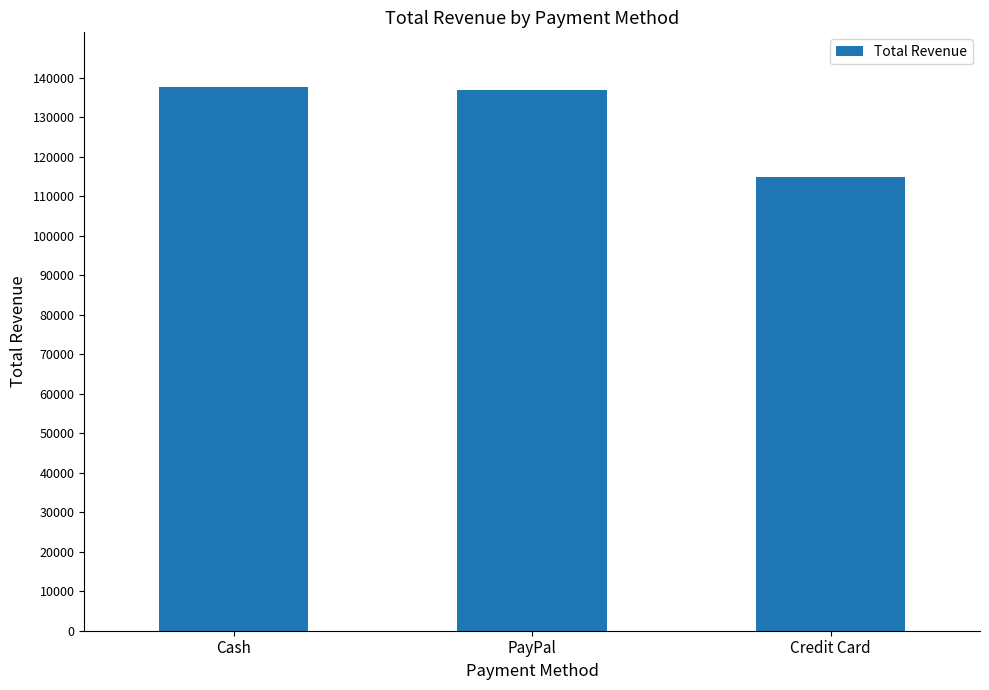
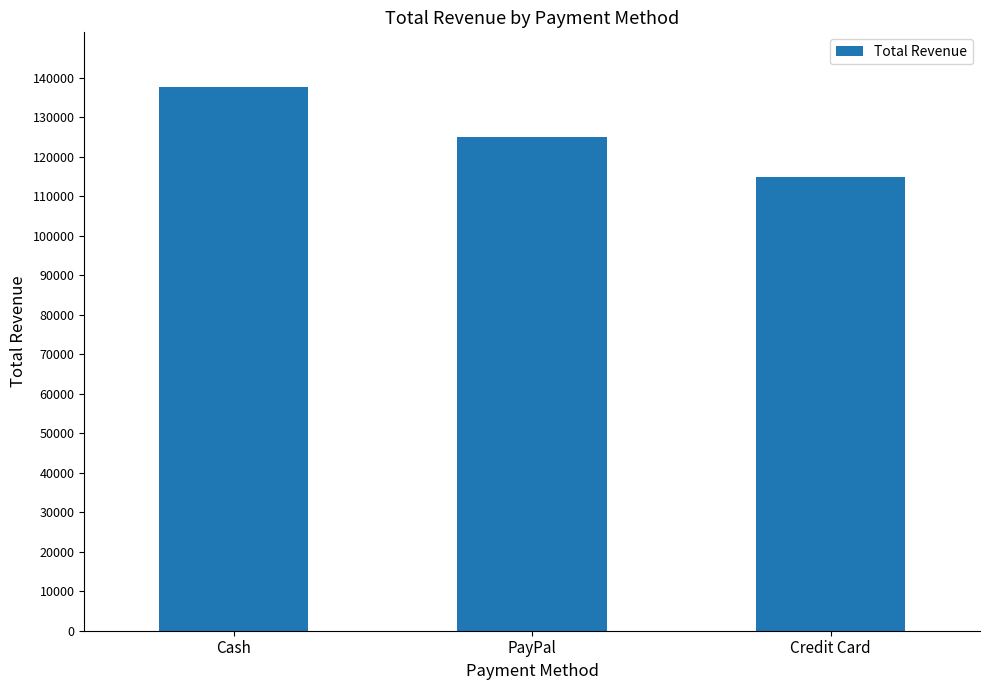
  {
    "Cash": 138000,
-   "PayPal": 137000,
+   "PayPal": 125000,
    "Credit Card": 115000
  }
